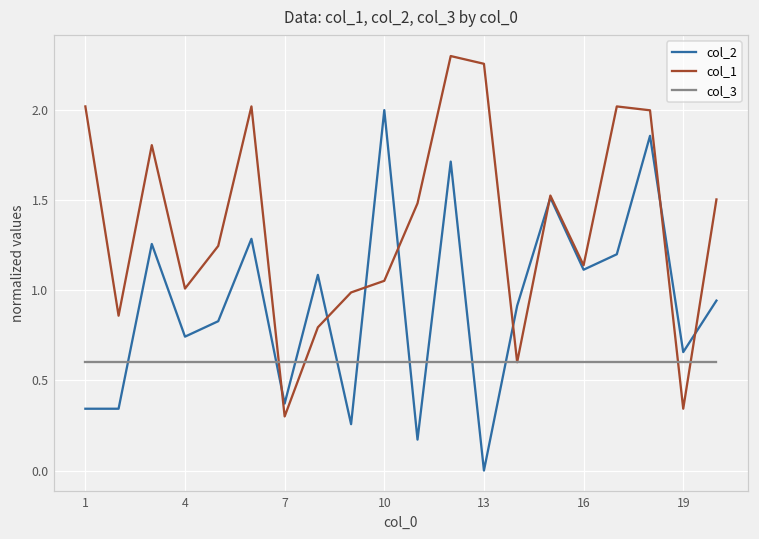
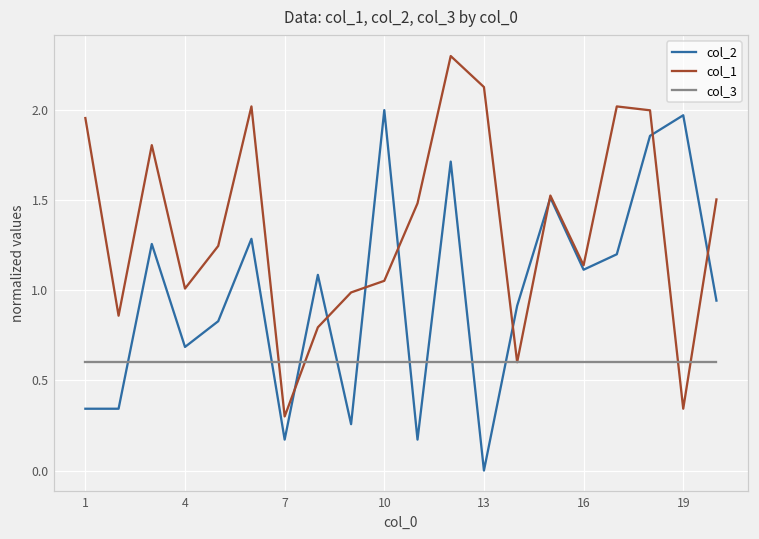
  {
    "col_2": {
      "1": 0.34,
-     "4": 0.74,
-     "7": 0.37,
+     "4": 0.69,
+     "7": 0.17,
      "10": 2.00,
      "13": 0.00,
      "16": 1.11,
-     "19": 0.66
+     "19": 1.97
    },
    "col_1": {
-     "1": 2.02,
+     "1": 1.96,
      "4": 1.01,
      "7": 0.30,
      "10": 1.05,
-     "13": 2.26,
+     "13": 2.13,
      "16": 1.14,
      "19": 0.34
    },
    "col_3": {
      "1": 0.60,
      "4": 0.60,
      "7": 0.60,
      "10": 0.60,
      "13": 0.60,
      "16": 0.60,
      "19": 0.60
    }
  }
